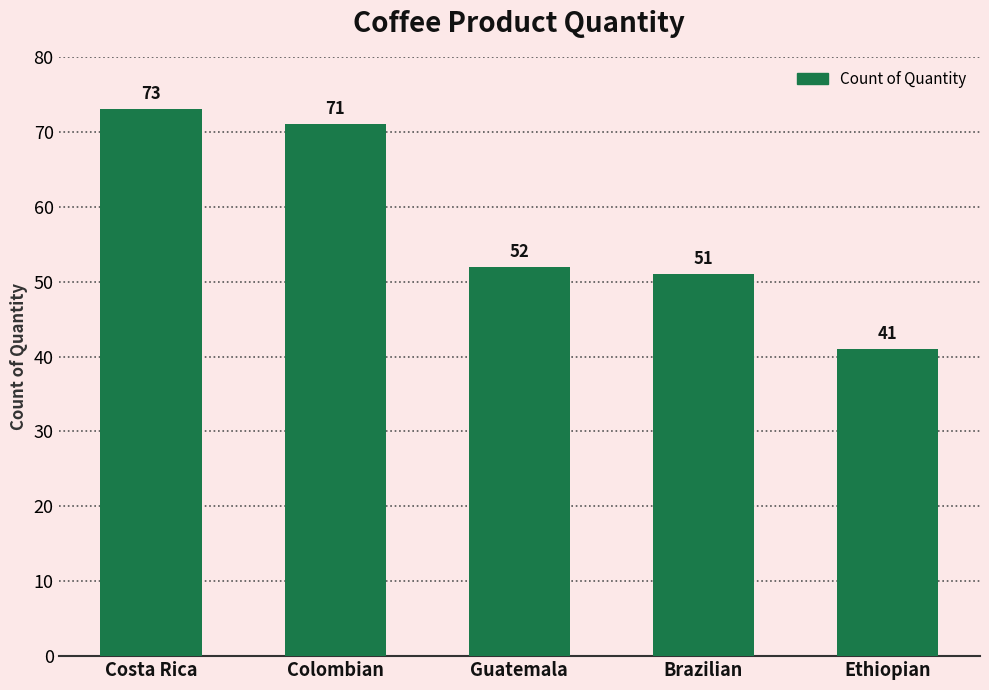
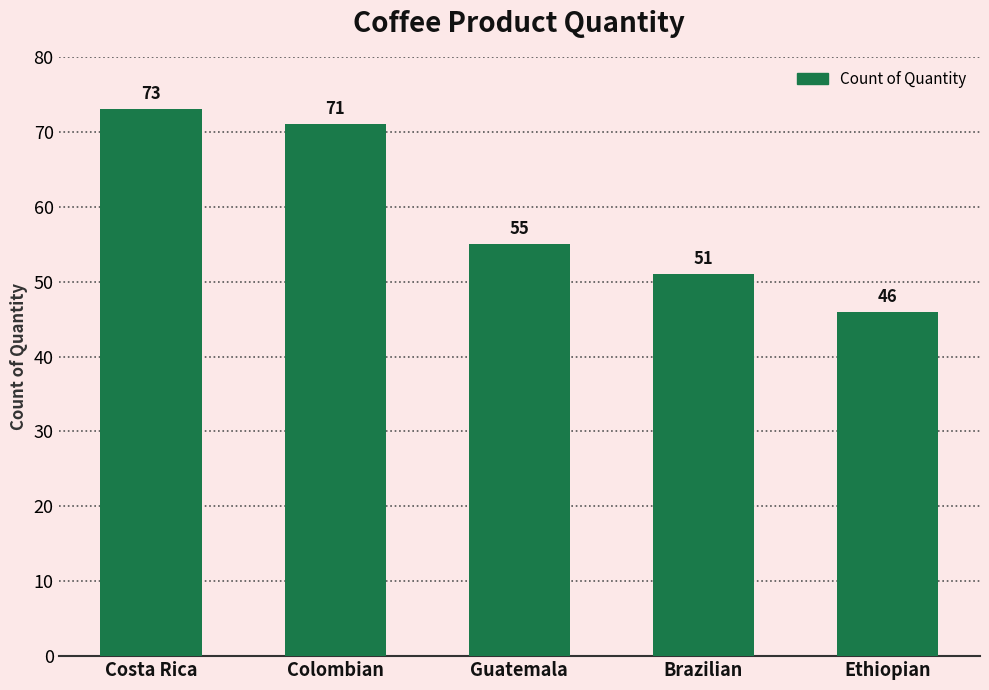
  {
    "Costa Rica": 73,
    "Colombian": 71,
-   "Guatemala": 52,
+   "Guatemala": 55,
    "Brazilian": 51,
-   "Ethiopian": 41
+   "Ethiopian": 46
  }
